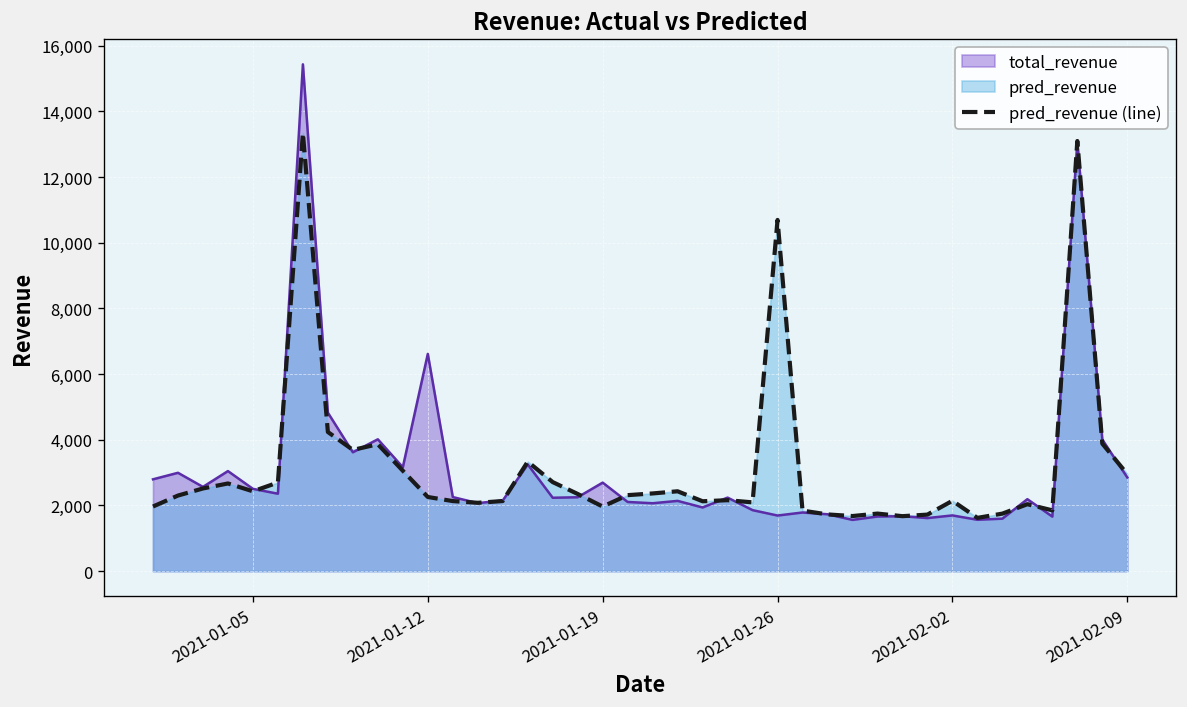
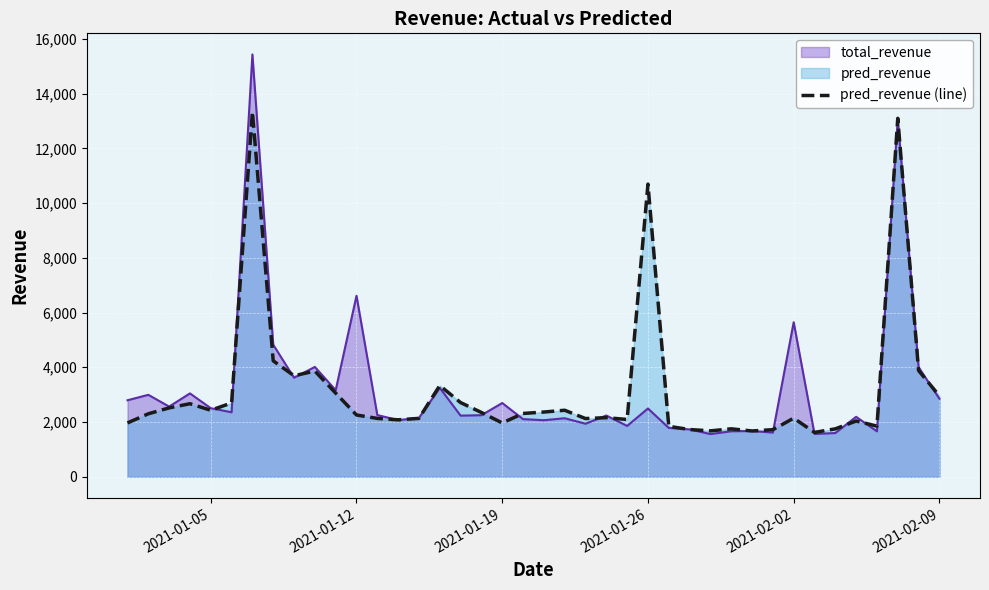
  {
    "total_revenue": {
      "2021-01-12": "6,600",
      "2021-01-19": "2,700",
-     "2021-01-26": "1,700",
-     "2021-02-02": "1,700",
+     "2021-01-26": "2,500",
+     "2021-02-02": "5,600",
      "2021-02-09": "2,900"
    },
    "pred_revenue": {
      "2021-01-12": "2,300",
      "2021-01-19": "2,000",
      "2021-01-26": "10,700",
      "2021-02-02": "2,100",
      "2021-02-09": "3,000"
    }
  }
